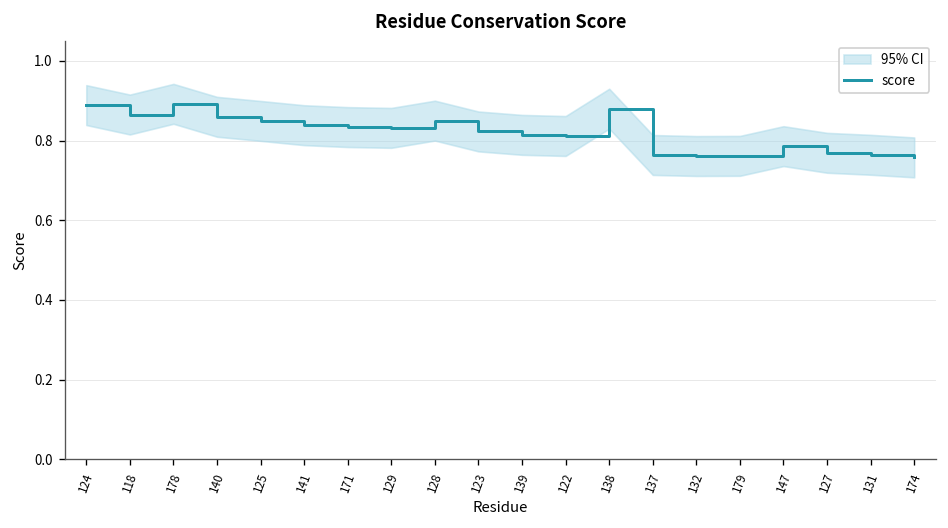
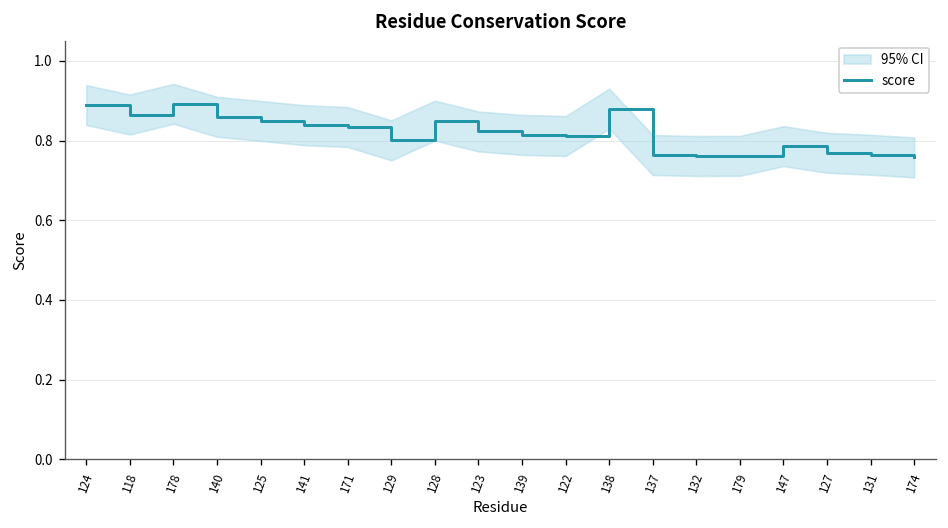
  {
    "score": {
      "124": 0.89,
      "118": 0.87,
      "178": 0.89,
      "140": 0.86,
      "125": 0.85,
      "141": 0.84,
      "171": 0.83,
-     "129": 0.83,
+     "129": 0.80,
      "128": 0.85,
      "123": 0.82,
      "139": 0.81,
      "122": 0.81,
      "138": 0.88,
      "137": 0.76,
      "132": 0.76,
      "179": 0.76,
      "147": 0.79,
      "127": 0.77,
      "131": 0.76,
      "174": 0.76
    }
  }
